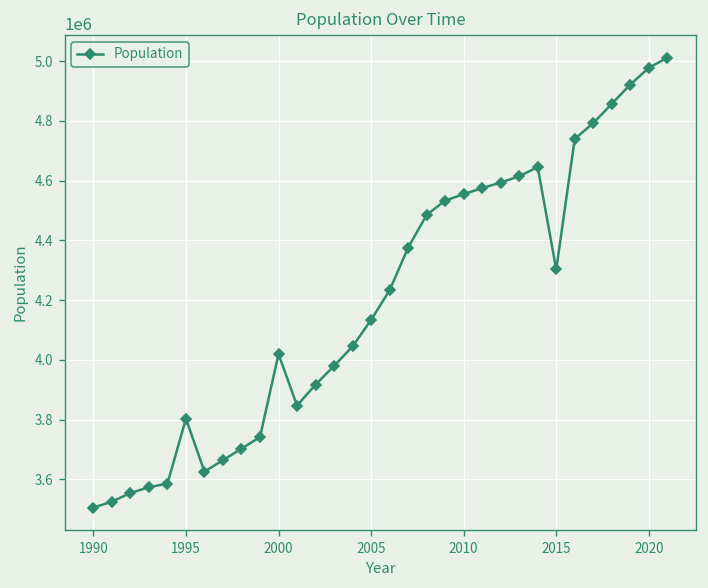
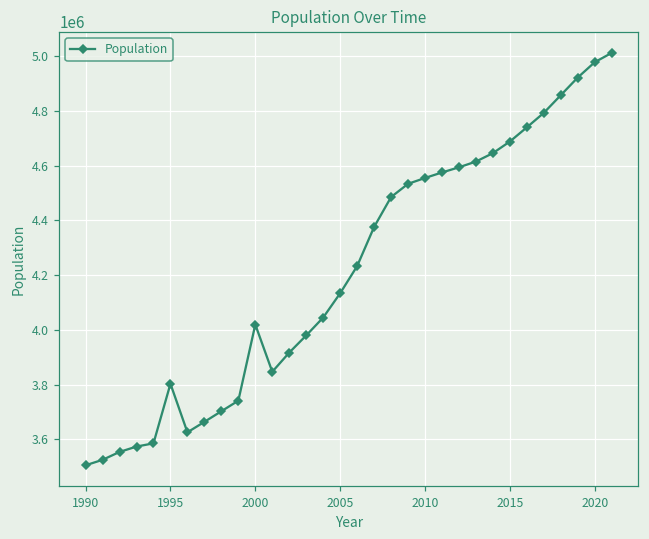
  {
    "1990": 3510000,
    "1995": 3800000,
    "2000": 4020000,
    "2005": 4130000,
    "2010": 4550000,
-   "2015": 4300000,
+   "2015": 4690000,
    "2020": 4980000
  }
